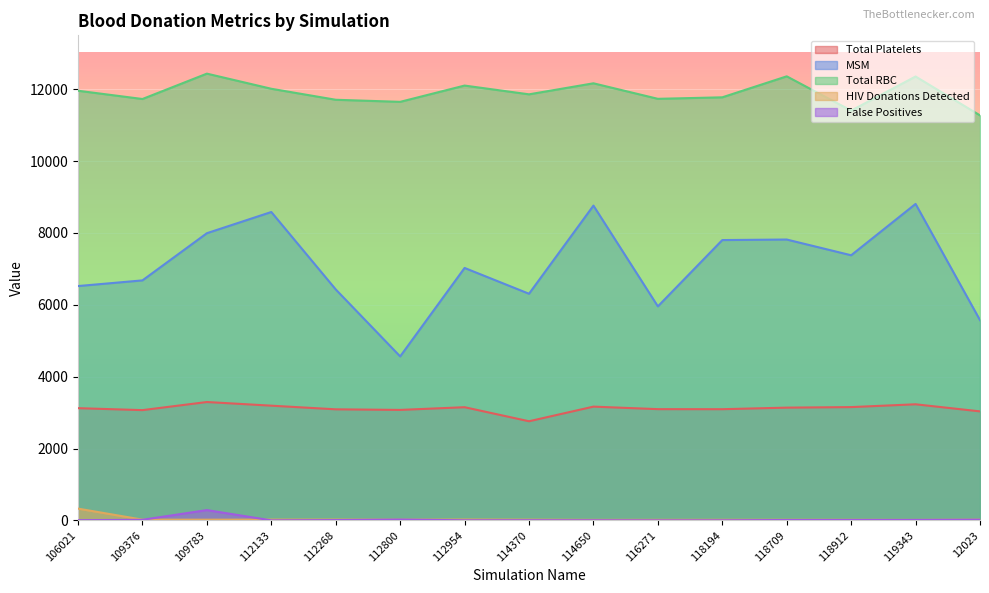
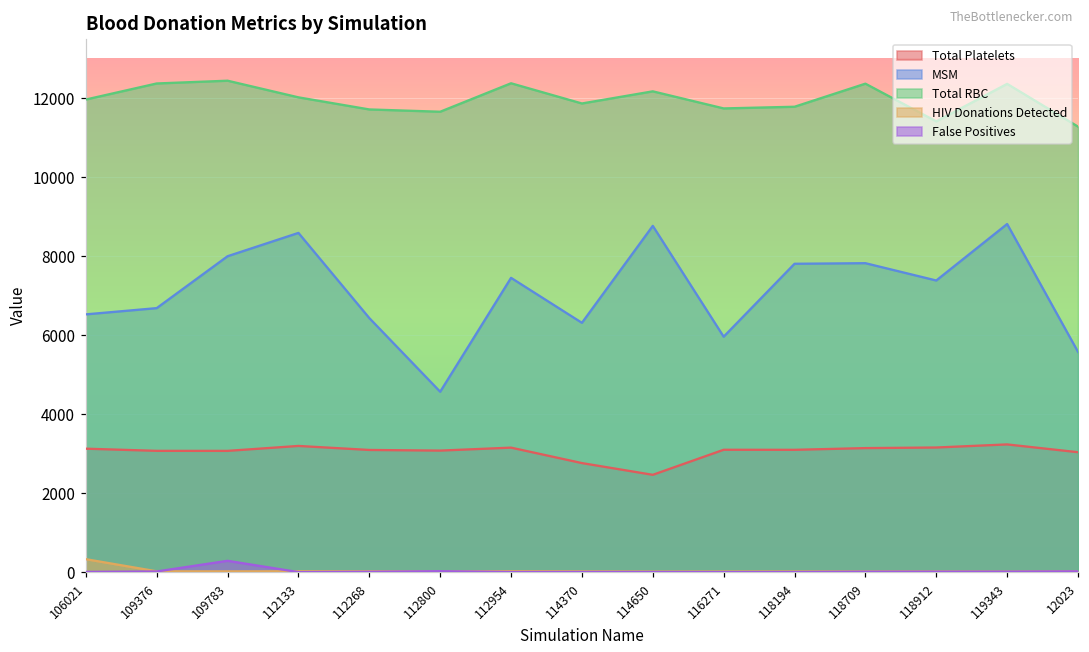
  {
    "Total Platelets": {
      "106021": 3100,
      "109376": 3100,
-     "109783": 3300,
+     "109783": 3100,
      "112133": 3200,
      "112268": 3100,
      "112800": 3100,
      "112954": 3200,
      "114370": 2800,
-     "114650": 3200,
+     "114650": 2500,
      "116271": 3100,
      "118194": 3100,
      "118709": 3100,
      "118912": 3200,
      "119343": 3200,
      "12023": 3000
    },
    "MSM": {
      "106021": 6500,
      "109376": 6700,
      "109783": 8000,
      "112133": 8600,
      "112268": 6400,
      "112800": 4600,
-     "112954": 7000,
+     "112954": 7400,
      "114370": 6300,
      "114650": 8800,
      "116271": 6000,
      "118194": 7800,
      "118709": 7800,
      "118912": 7400,
      "119343": 8800,
      "12023": 5600
    },
    "Total RBC": {
      "106021": 12000,
-     "109376": 11700,
+     "109376": 12400,
      "109783": 12400,
      "112133": 12000,
      "112268": 11700,
      "112800": 11600,
-     "112954": 12100,
+     "112954": 12400,
      "114370": 11900,
      "114650": 12200,
      "116271": 11700,
      "118194": 11800,
      "118709": 12400,
      "12023": 11300
    },
    "HIV Donations Detected": {
      "106021": 300,
      "109783": 0
    },
    "False Positives": {
      "106021": 0,
      "109783": 300
    }
  }
